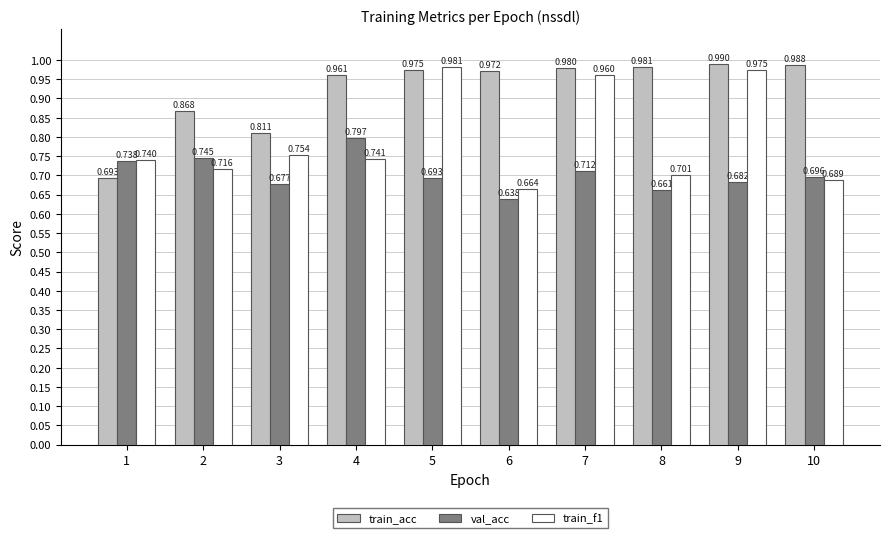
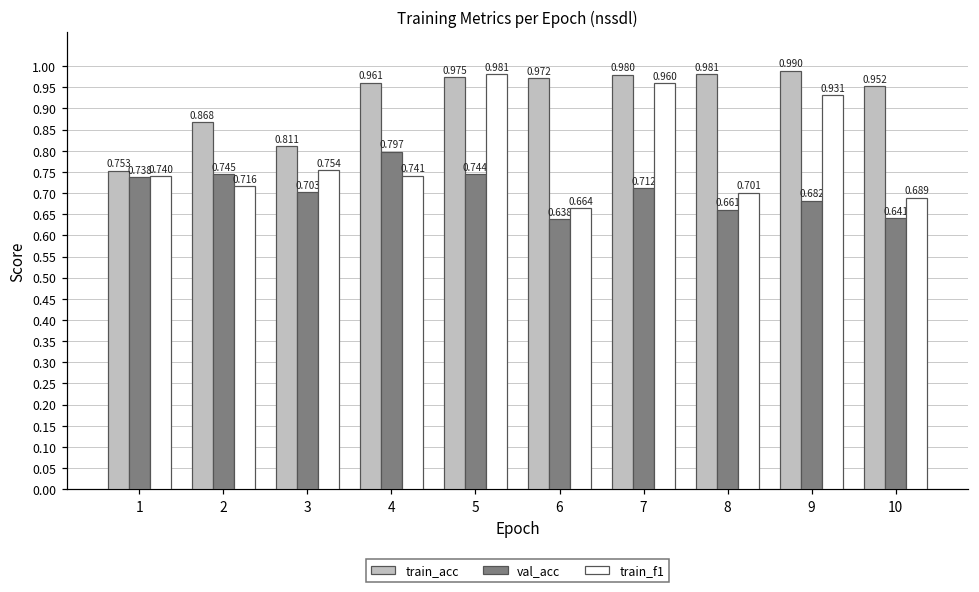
  {
    "train_acc": {
-     "1": 0.693,
+     "1": 0.753,
      "2": 0.868,
      "3": 0.811,
      "4": 0.961,
      "5": 0.975,
      "6": 0.972,
      "7": 0.980,
      "8": 0.981,
      "9": 0.990,
-     "10": 0.988
+     "10": 0.952
    },
    "val_acc": {
      "1": 0.738,
      "2": 0.745,
-     "3": 0.677,
+     "3": 0.703,
      "4": 0.797,
-     "5": 0.693,
+     "5": 0.744,
      "6": 0.638,
      "7": 0.712,
      "8": 0.661,
      "9": 0.682,
-     "10": 0.696
+     "10": 0.641
    },
    "train_f1": {
      "1": 0.740,
      "2": 0.716,
      "3": 0.754,
      "4": 0.741,
      "5": 0.981,
      "6": 0.664,
      "7": 0.960,
      "8": 0.701,
-     "9": 0.975,
+     "9": 0.931,
      "10": 0.689
    }
  }
